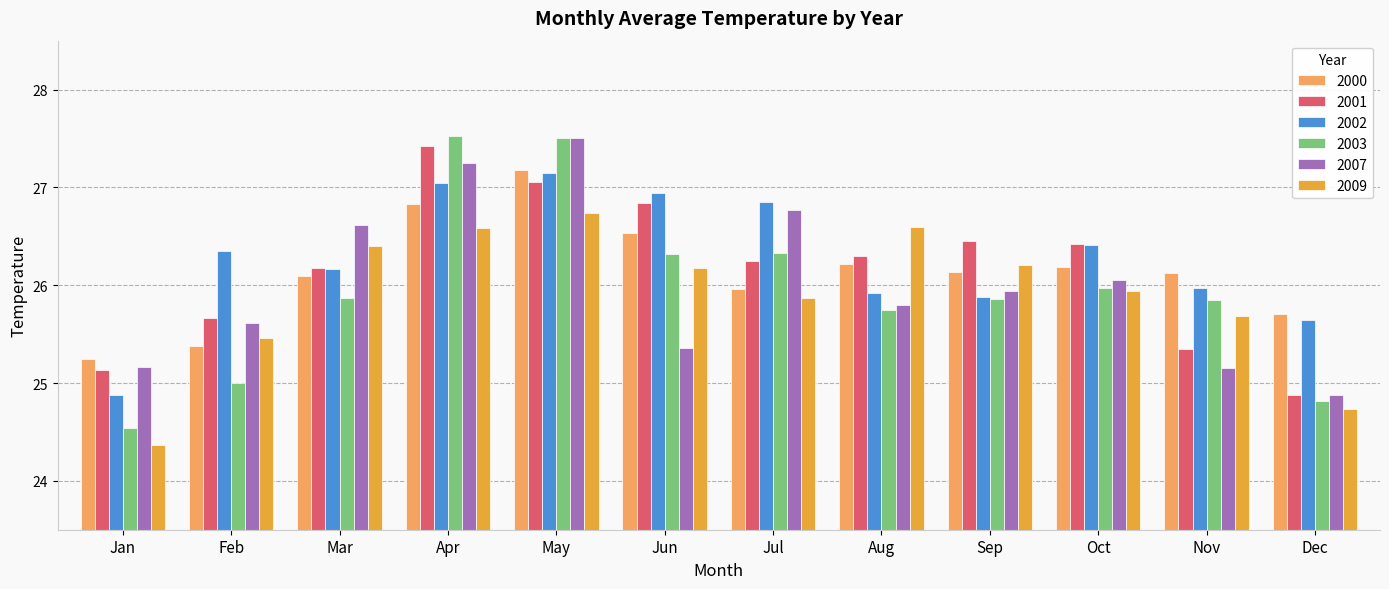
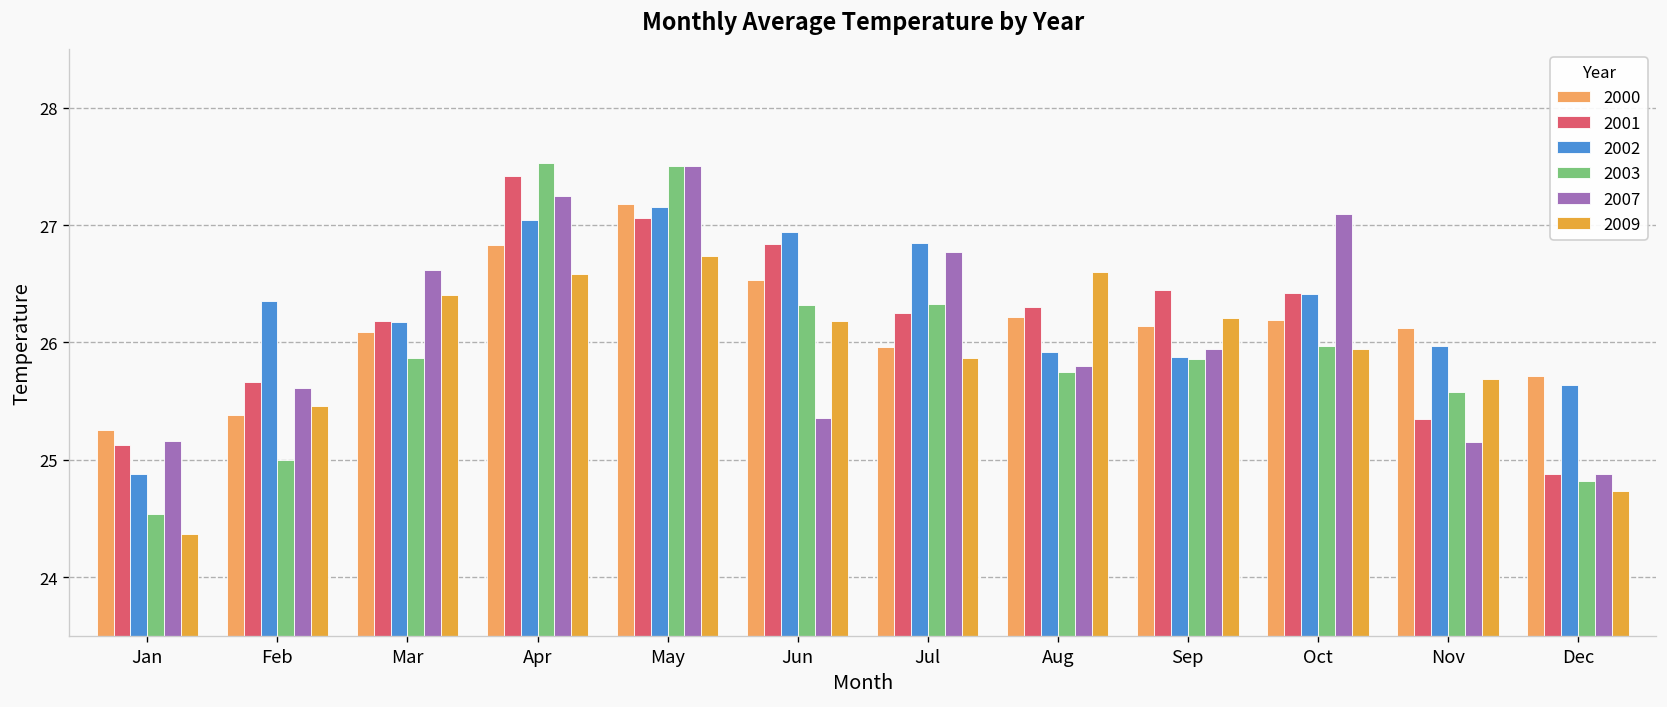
  {
    "2001": {
      "Jan": 25.1,
      "Feb": 25.7,
      "Mar": 26.2,
      "Apr": 27.4,
      "May": 27.1,
      "Jun": 26.8,
      "Jul": 26.3,
      "Aug": 26.3,
      "Sep": 26.5,
      "Oct": 26.4,
      "Nov": 25.4,
      "Dec": 24.9
    },
    "2002": {
      "Jan": 24.9,
      "Feb": 26.4,
      "Mar": 26.2,
      "Apr": 27.0,
      "May": 27.2,
      "Jun": 26.9,
      "Jul": 26.9,
      "Aug": 25.9,
      "Sep": 25.9,
      "Oct": 26.4,
      "Nov": 26.0,
      "Dec": 25.6
    },
    "2003": {
      "Jan": 24.5,
      "Feb": 25.0,
      "Mar": 25.9,
      "Apr": 27.5,
      "May": 27.5,
      "Jun": 26.3,
      "Jul": 26.3,
      "Aug": 25.8,
      "Sep": 25.9,
      "Oct": 26.0,
-     "Nov": 25.9,
+     "Nov": 25.6,
      "Dec": 24.8
    },
    "2007": {
      "Jan": 25.2,
      "Feb": 25.6,
      "Mar": 26.6,
      "Apr": 27.3,
      "May": 27.5,
      "Jun": 25.4,
      "Jul": 26.8,
      "Aug": 25.8,
      "Sep": 25.9,
-     "Oct": 26.1,
+     "Oct": 27.1,
      "Nov": 25.2,
      "Dec": 24.9
    }
  }
